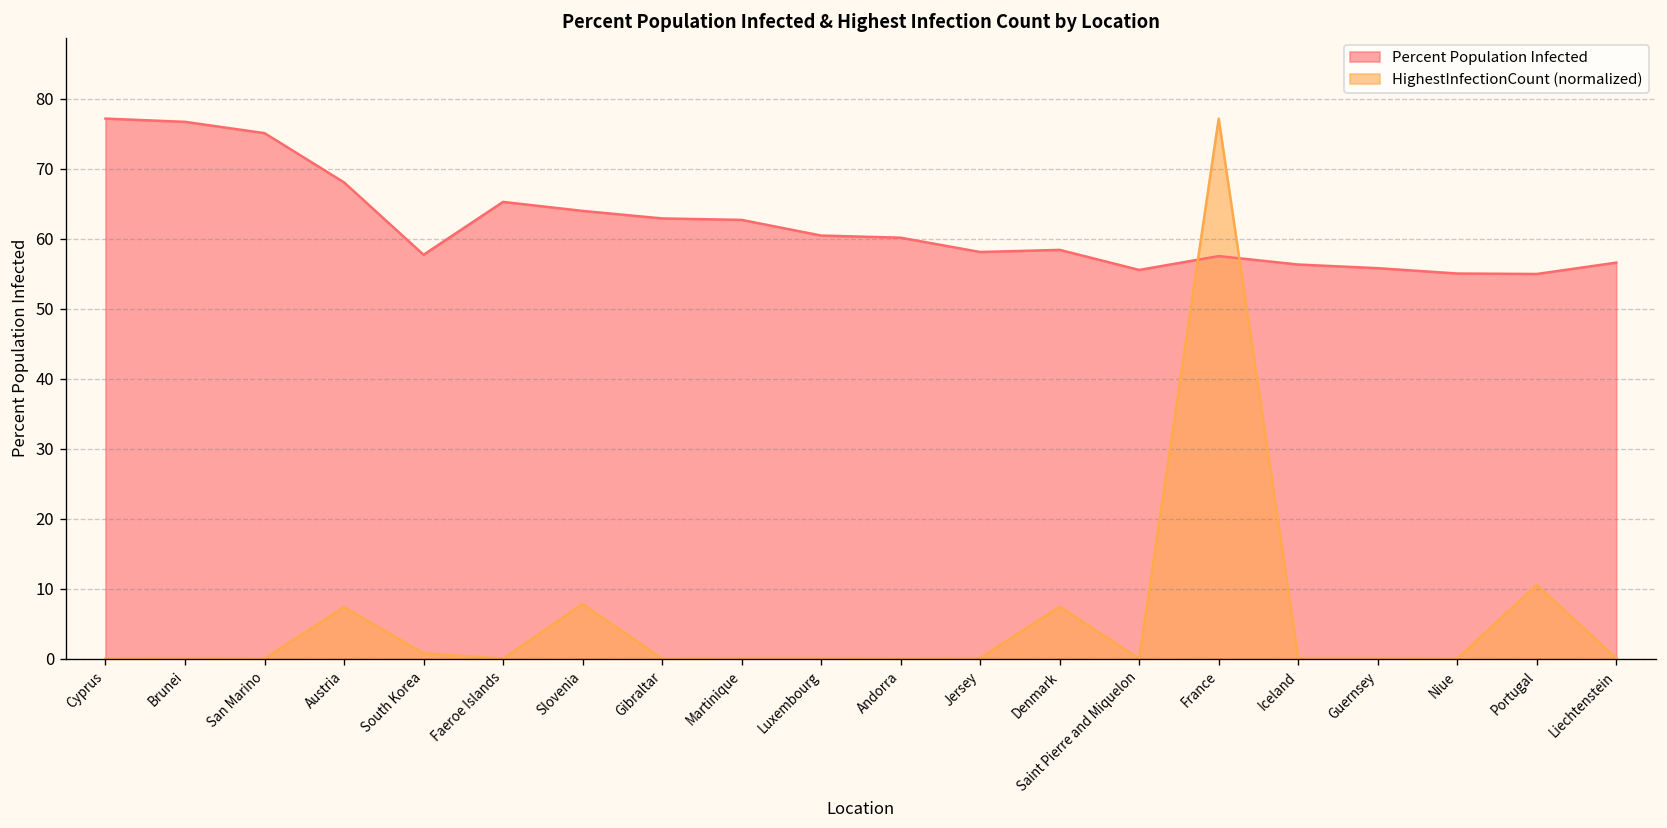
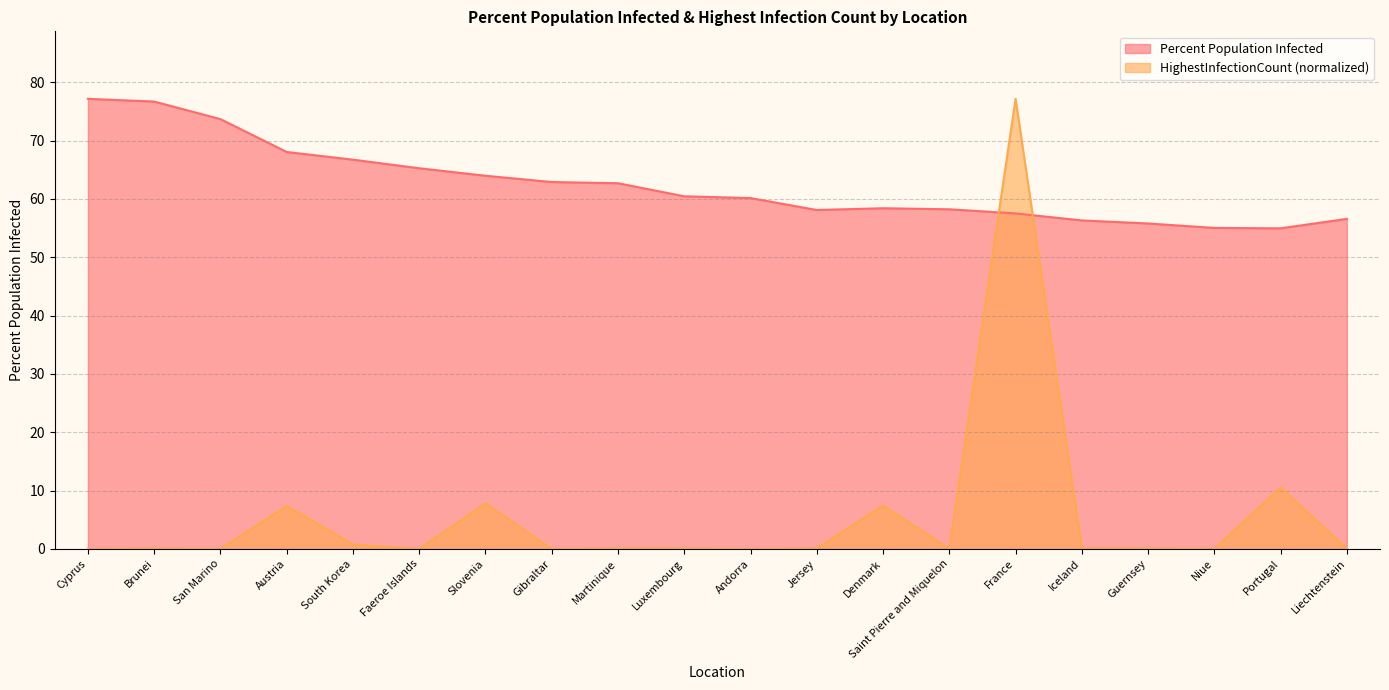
  {
    "Percent Population Infected": {
      "Cyprus": 77,
      "Brunei": 77,
-     "San Marino": 75,
+     "San Marino": 74,
      "Austria": 68,
-     "South Korea": 58,
+     "South Korea": 67,
      "Faeroe Islands": 65,
      "Slovenia": 64,
      "Gibraltar": 63,
      "Martinique": 63,
      "Luxembourg": 60,
      "Andorra": 60,
      "Jersey": 58,
      "Denmark": 58,
-     "Saint Pierre and Miquelon": 56,
+     "Saint Pierre and Miquelon": 58,
      "France": 58,
      "Iceland": 56,
      "Guernsey": 56,
      "Niue": 55,
      "Portugal": 55,
      "Liechtenstein": 57
    },
    "HighestInfectionCount (normalized)": {
      "Cyprus": 0,
      "Brunei": 0,
      "San Marino": 0,
      "Austria": 7,
      "South Korea": 1,
      "Faeroe Islands": 0,
      "Slovenia": 8,
      "Gibraltar": 0,
      "Martinique": 0,
      "Luxembourg": 0,
      "Andorra": 0,
      "Jersey": 0,
      "Denmark": 7,
      "Saint Pierre and Miquelon": 0,
      "France": 77,
      "Iceland": 0,
      "Guernsey": 0,
      "Niue": 0,
      "Portugal": 11,
      "Liechtenstein": 0
    }
  }
